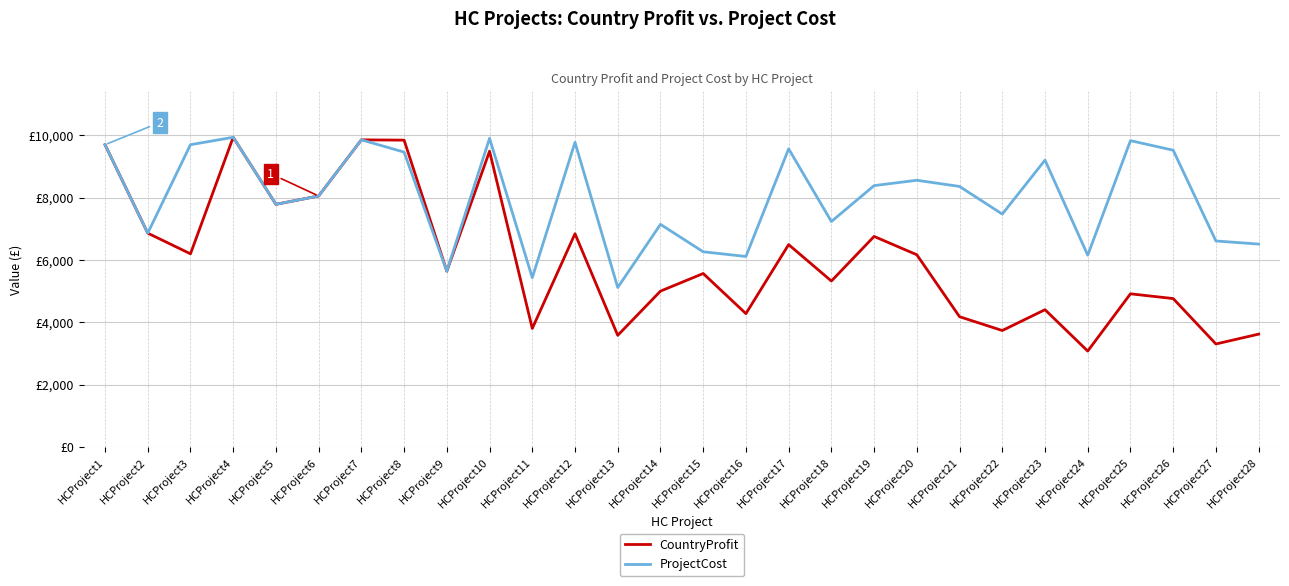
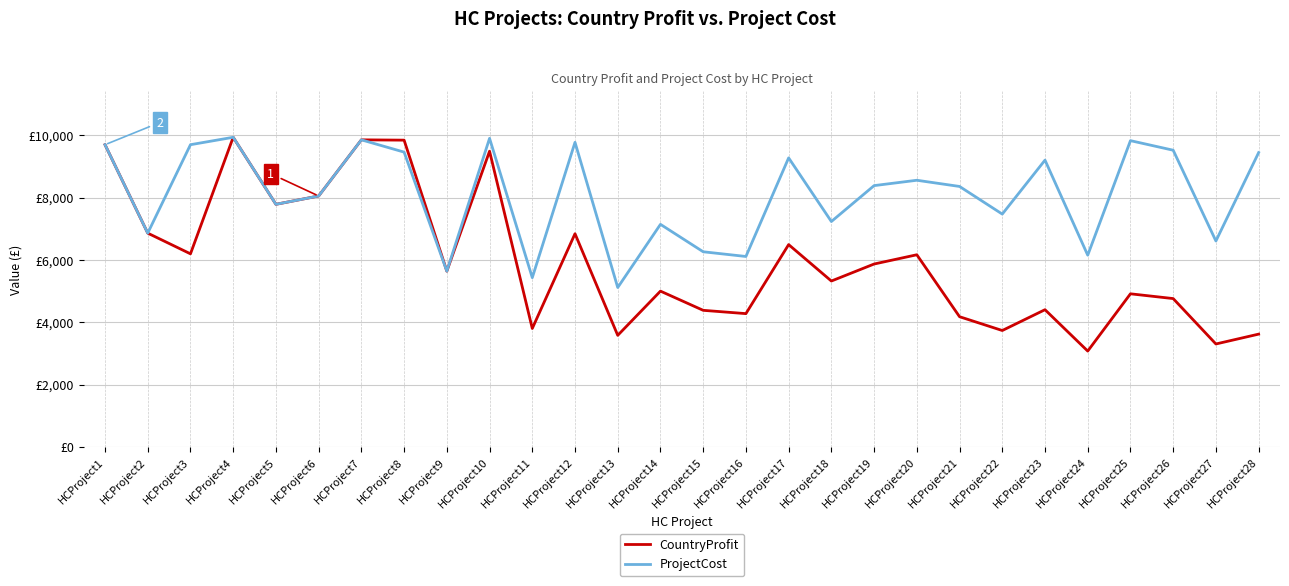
  {
    "CountryProfit": {
      "HCProject3": "£6,200",
      "HCProject8": "£9,800",
      "HCProject10": "£9,500",
      "HCProject11": "£3,800",
      "HCProject12": "£6,800",
      "HCProject13": "£3,600",
      "HCProject14": "£5,000",
-     "HCProject15": "£5,600",
+     "HCProject15": "£4,400",
      "HCProject16": "£4,300",
      "HCProject17": "£6,500",
      "HCProject18": "£5,300",
-     "HCProject19": "£6,800",
+     "HCProject19": "£5,900",
      "HCProject20": "£6,200",
      "HCProject21": "£4,200",
      "HCProject22": "£3,700",
      "HCProject23": "£4,400",
      "HCProject24": "£3,100",
      "HCProject25": "£4,900",
      "HCProject26": "£4,800",
      "HCProject27": "£3,300",
      "HCProject28": "£3,600"
    },
    "ProjectCost": {
      "HCProject3": "£9,700",
      "HCProject8": "£9,500",
      "HCProject10": "£9,900",
      "HCProject11": "£5,400",
      "HCProject12": "£9,800",
      "HCProject13": "£5,100",
      "HCProject14": "£7,100",
      "HCProject15": "£6,300",
      "HCProject16": "£6,100",
-     "HCProject17": "£9,600",
+     "HCProject17": "£9,300",
      "HCProject18": "£7,200",
      "HCProject19": "£8,400",
      "HCProject20": "£8,600",
      "HCProject21": "£8,400",
      "HCProject22": "£7,500",
      "HCProject23": "£9,200",
      "HCProject24": "£6,200",
      "HCProject25": "£9,800",
      "HCProject26": "£9,500",
      "HCProject27": "£6,600",
-     "HCProject28": "£6,500"
+     "HCProject28": "£9,400"
    }
  }
